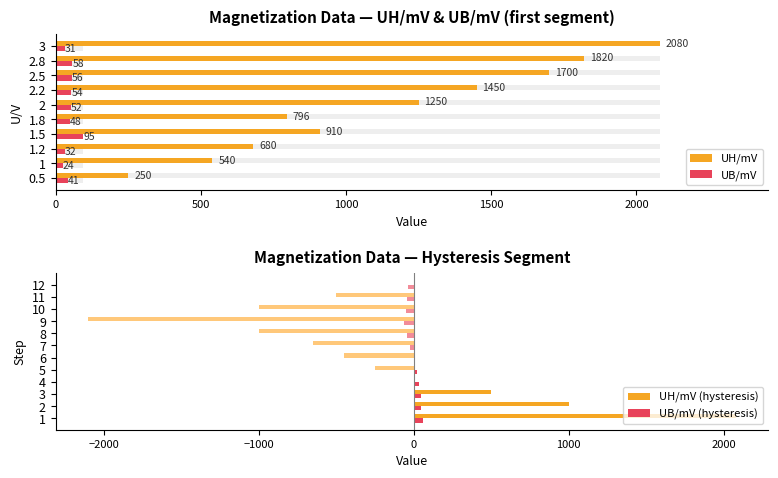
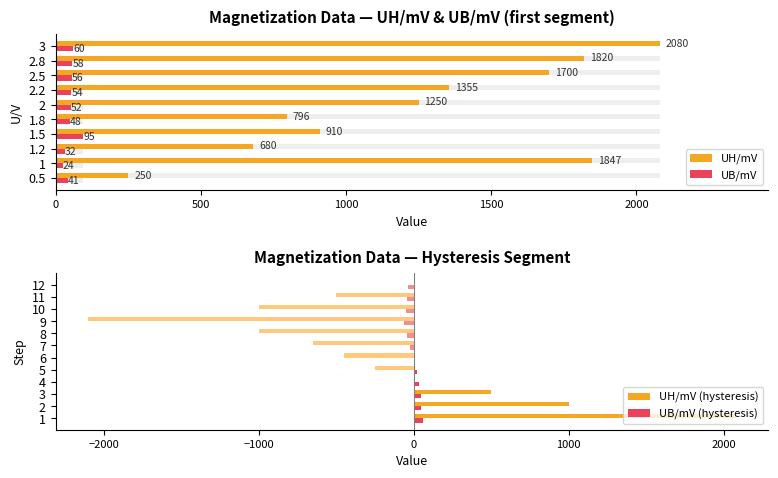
  {
    "Magnetization Data — UH/mV & UB/mV (first segment)": {
      "UH/mV": {
        "3": 2080,
-       "2.2": 1450,
-       "1": 540
+       "2.2": 1355,
+       "1": 1847
      },
      "UB/mV": {
-       "3": 31,
+       "3": 60,
        "1.5": 95
      }
    },
    "Magnetization Data — Hysteresis Segment": {
      "UH/mV (hysteresis)": {
        "12": 0,
        "11": -500,
        "10": -1000,
        "9": -2100,
        "8": -1000,
        "7": -650,
        "6": -450,
        "5": -250,
        "4": 0,
        "3": 500,
        "2": 1000
      },
      "UB/mV (hysteresis)": {
        "12": -40,
        "11": -50,
        "10": -50,
        "9": -60,
        "8": -40,
        "7": -20,
        "6": 0,
        "5": 20,
        "4": 40,
        "3": 50,
        "2": 50,
        "1": 60
      }
    }
  }
